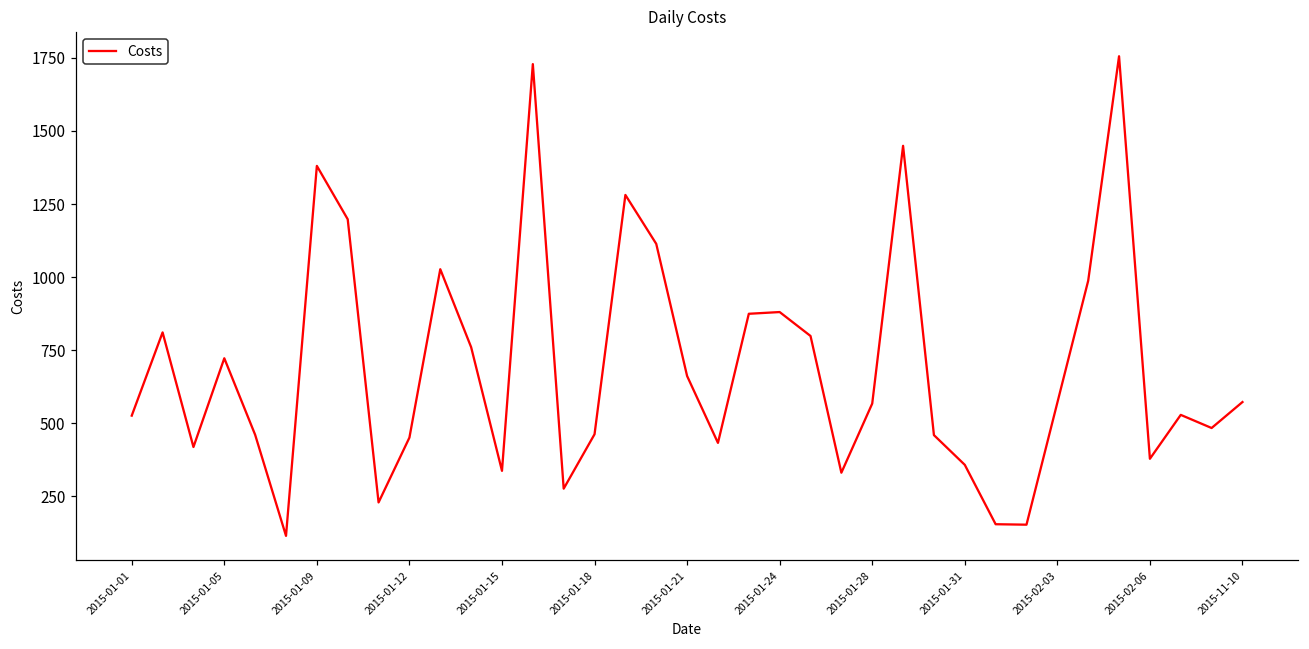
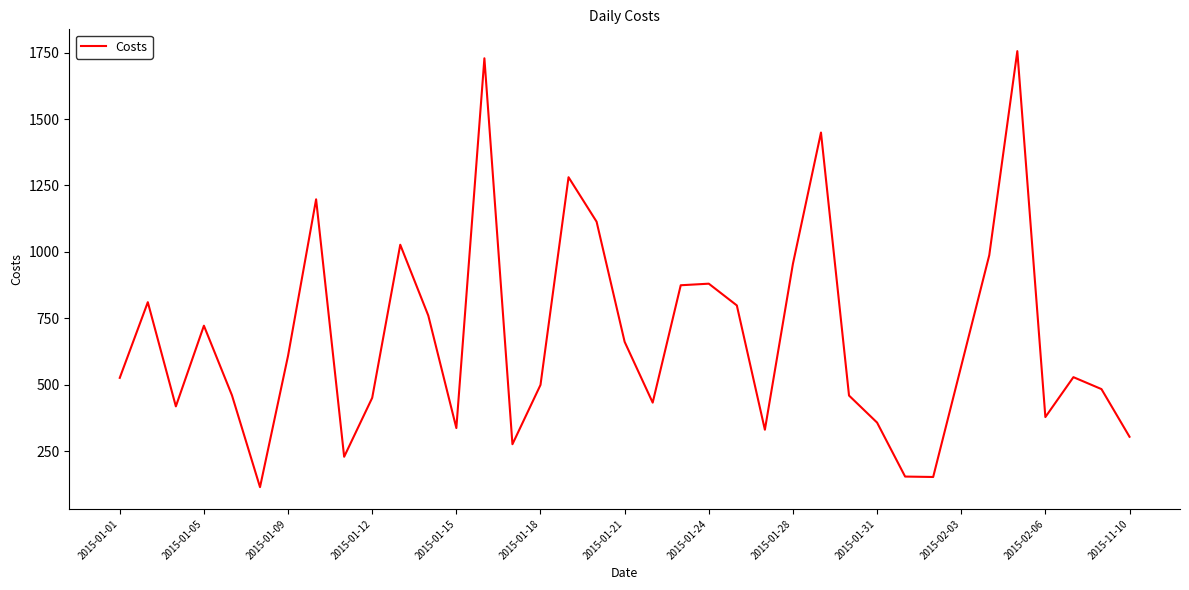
  {
    "2015-01-01": 530,
    "2015-01-05": 720,
-   "2015-01-09": 1380,
+   "2015-01-09": 610,
    "2015-01-12": 450,
    "2015-01-15": 340,
-   "2015-01-18": 460,
+   "2015-01-18": 500,
    "2015-01-21": 660,
    "2015-01-24": 880,
-   "2015-01-28": 570,
+   "2015-01-28": 960,
    "2015-01-31": 360,
    "2015-02-03": 570,
    "2015-02-06": 380,
-   "2015-11-10": 570
+   "2015-11-10": 300
  }
